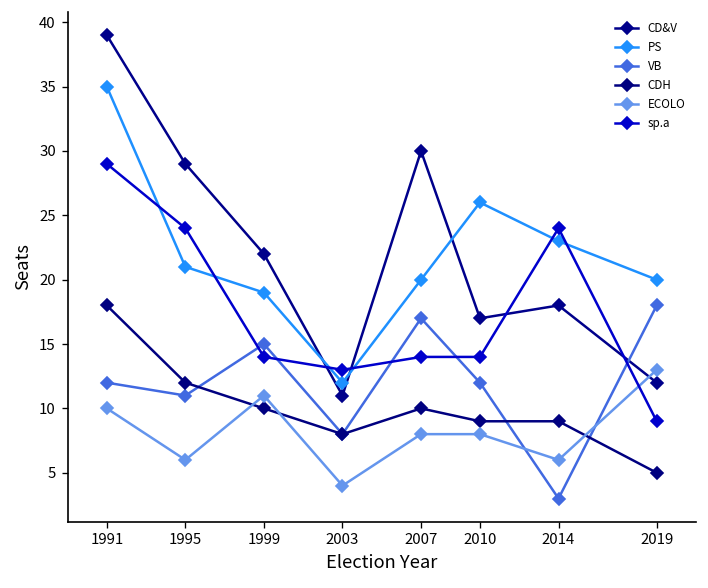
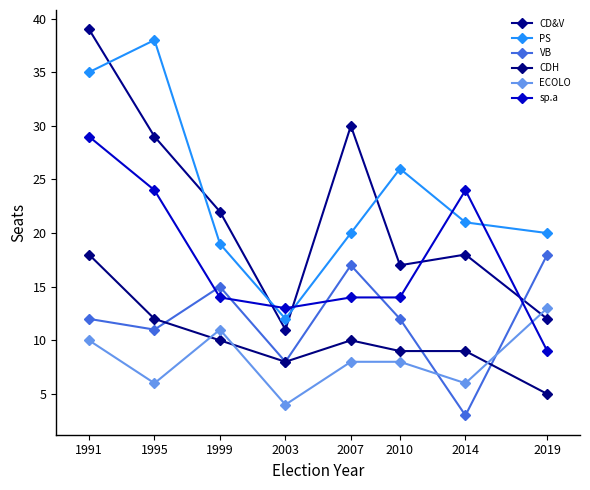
  {
    "PS": {
      "1991": 35,
-     "1995": 21,
+     "1995": 38,
      "1999": 19,
      "2003": 12,
      "2007": 20,
      "2010": 26,
-     "2014": 23,
+     "2014": 21,
      "2019": 20
    },
    "sp.a": {
      "1991": 29,
      "1995": 24,
      "1999": 14,
      "2003": 13,
      "2007": 14,
      "2010": 14,
      "2014": 24,
      "2019": 9
    }
  }
